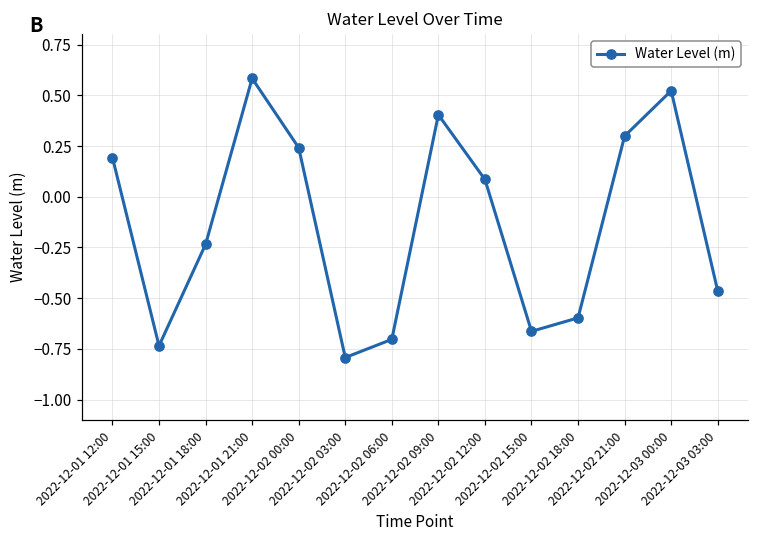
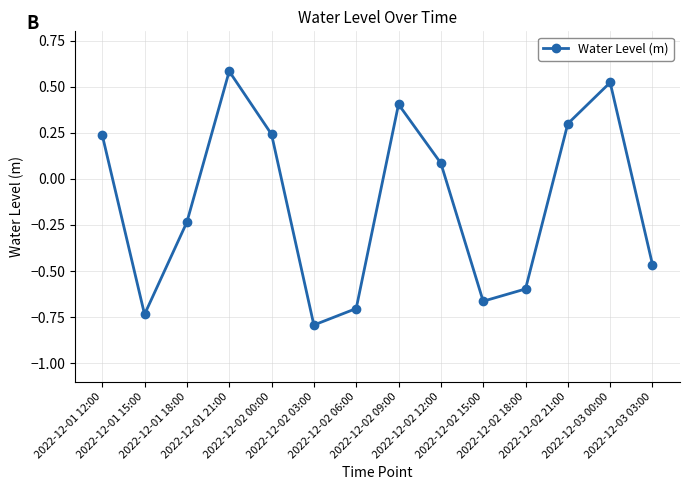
  {
-   "2022-12-01 12:00": 0.19,
+   "2022-12-01 12:00": 0.24,
    "2022-12-01 15:00": -0.73,
    "2022-12-01 18:00": -0.23,
    "2022-12-01 21:00": 0.58,
    "2022-12-02 00:00": 0.24,
    "2022-12-02 03:00": -0.79,
    "2022-12-02 06:00": -0.70,
    "2022-12-02 09:00": 0.40,
    "2022-12-02 12:00": 0.09,
    "2022-12-02 15:00": -0.66,
    "2022-12-02 18:00": -0.60,
    "2022-12-02 21:00": 0.30,
    "2022-12-03 00:00": 0.52,
    "2022-12-03 03:00": -0.46
  }
